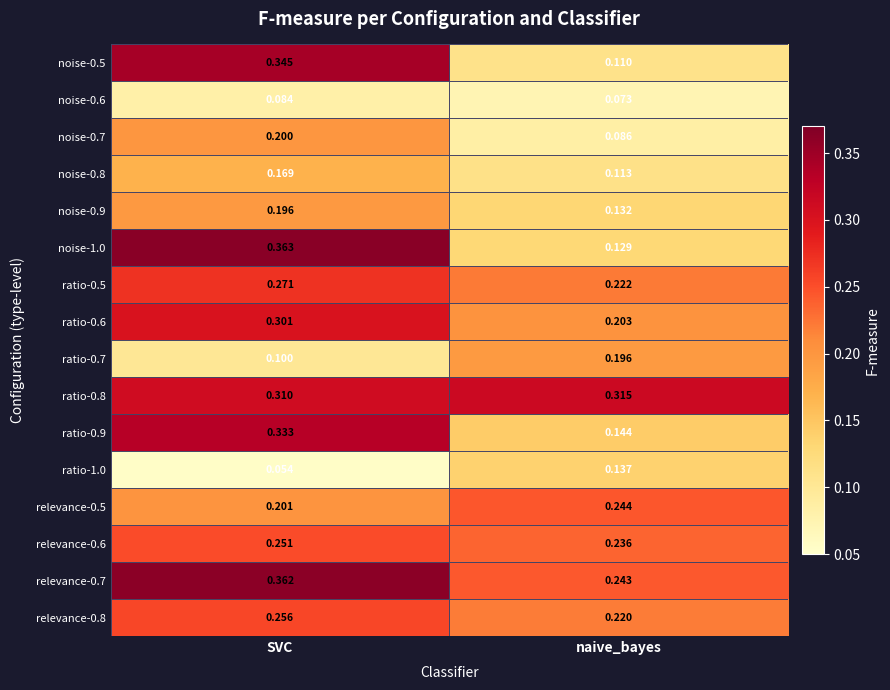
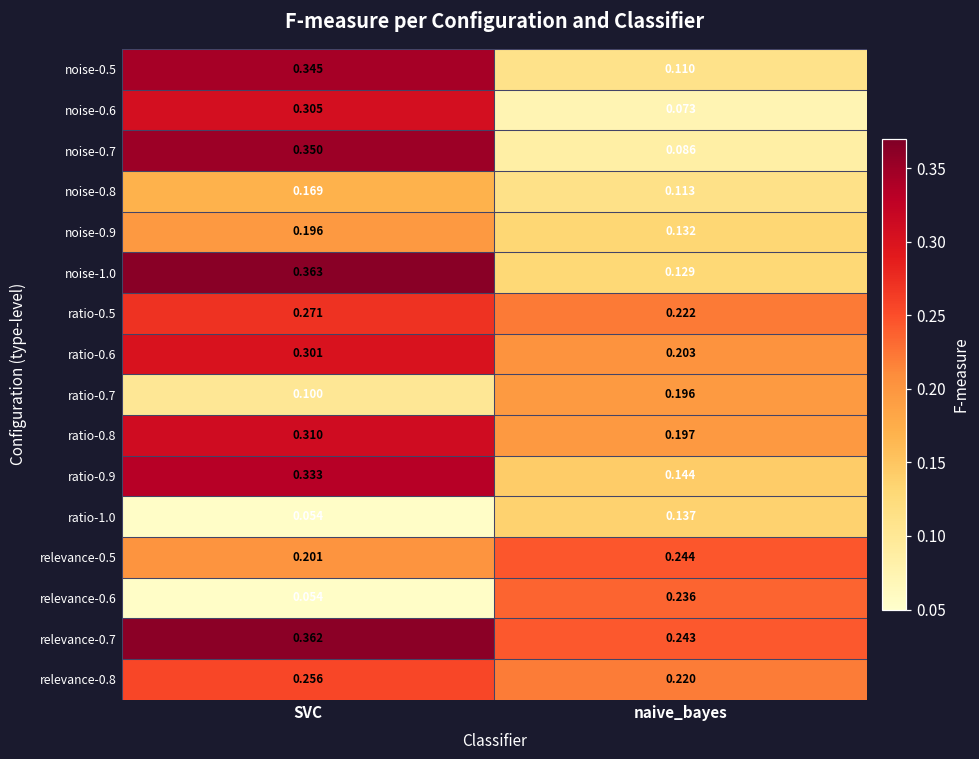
  {
    "noise-0.5": {
      "SVC": 0.345,
      "naive_bayes": 0.110
    },
    "noise-0.6": {
-     "SVC": 0.084,
+     "SVC": 0.305,
      "naive_bayes": 0.073
    },
    "noise-0.7": {
-     "SVC": 0.200,
+     "SVC": 0.350,
      "naive_bayes": 0.086
    },
    "noise-0.8": {
      "SVC": 0.169,
      "naive_bayes": 0.113
    },
    "noise-0.9": {
      "SVC": 0.196,
      "naive_bayes": 0.132
    },
    "noise-1.0": {
      "SVC": 0.363,
      "naive_bayes": 0.129
    },
    "ratio-0.5": {
      "SVC": 0.271,
      "naive_bayes": 0.222
    },
    "ratio-0.6": {
      "SVC": 0.301,
      "naive_bayes": 0.203
    },
    "ratio-0.7": {
      "SVC": 0.100,
      "naive_bayes": 0.196
    },
    "ratio-0.8": {
      "SVC": 0.310,
-     "naive_bayes": 0.315
+     "naive_bayes": 0.197
    },
    "ratio-0.9": {
      "SVC": 0.333,
      "naive_bayes": 0.144
    },
    "ratio-1.0": {
      "SVC": 0.054,
      "naive_bayes": 0.137
    },
    "relevance-0.5": {
      "SVC": 0.201,
      "naive_bayes": 0.244
    },
    "relevance-0.6": {
-     "SVC": 0.251,
+     "SVC": 0.054,
      "naive_bayes": 0.236
    },
    "relevance-0.7": {
      "SVC": 0.362,
      "naive_bayes": 0.243
    },
    "relevance-0.8": {
      "SVC": 0.256,
      "naive_bayes": 0.220
    }
  }
